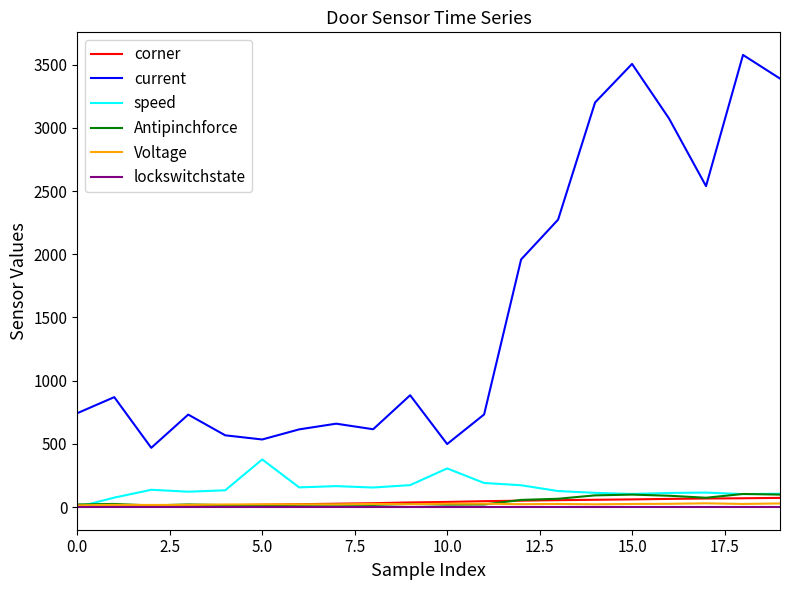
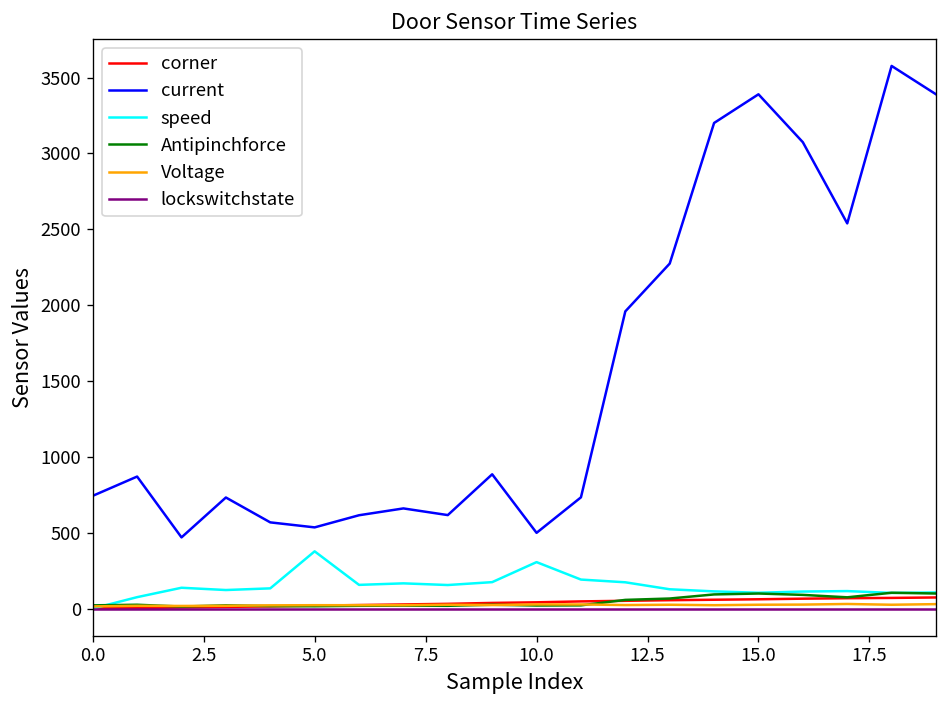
  {
    "corner": {
      "15.0": 60
    },
    "current": {
      "0.0": 740,
      "5.0": 540,
      "10.0": 500,
-     "15.0": 3510
+     "15.0": 3390
    },
    "speed": {
      "5.0": 380,
      "10.0": 310
    },
    "Voltage": {
      "15.0": 30
    },
    "lockswitchstate": {
      "15.0": 0
    }
  }
